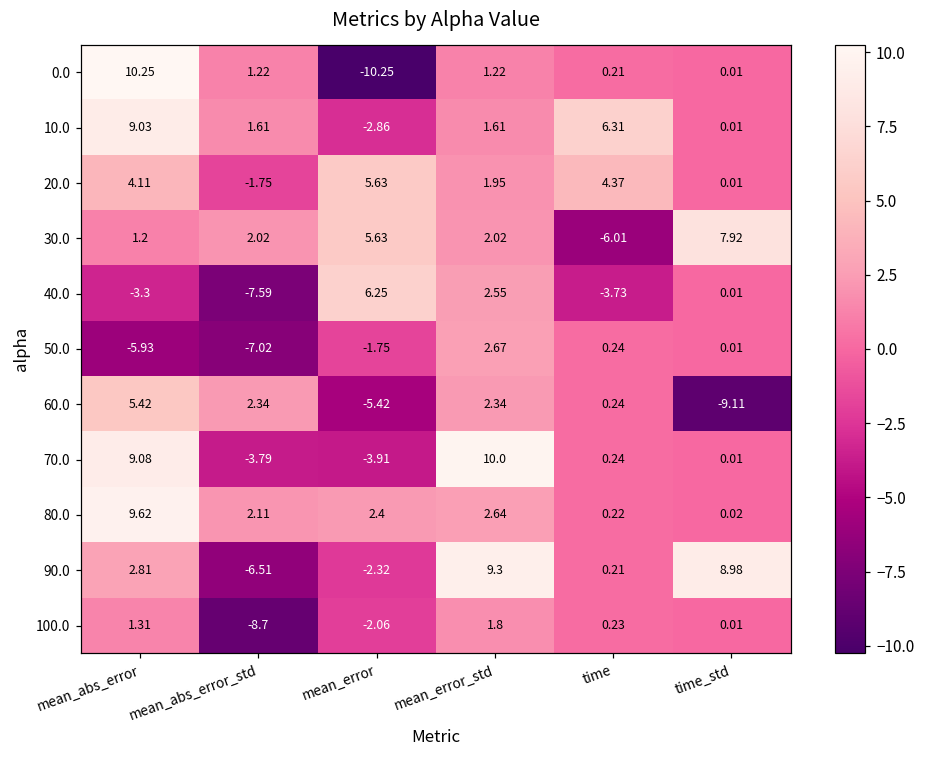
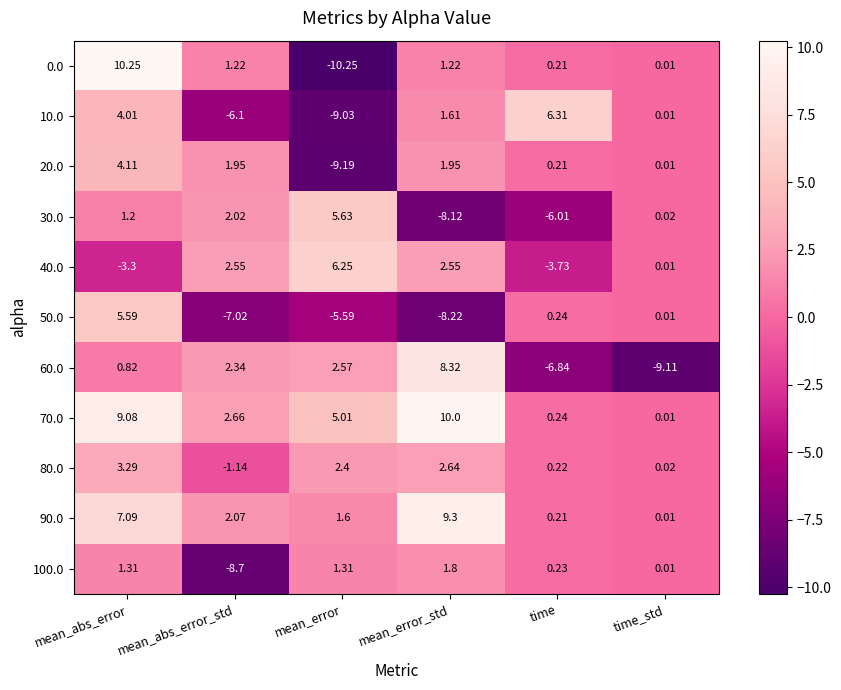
  {
    "0.0": {
      "mean_abs_error": 10.25,
      "mean_abs_error_std": 1.22,
      "mean_error": -10.25,
      "mean_error_std": 1.22,
      "time": 0.21,
      "time_std": 0.01
    },
    "10.0": {
-     "mean_abs_error": 9.03,
-     "mean_abs_error_std": 1.61,
-     "mean_error": -2.86,
+     "mean_abs_error": 4.01,
+     "mean_abs_error_std": -6.1,
+     "mean_error": -9.03,
      "mean_error_std": 1.61,
      "time": 6.31,
      "time_std": 0.01
    },
    "20.0": {
      "mean_abs_error": 4.11,
-     "mean_abs_error_std": -1.75,
-     "mean_error": 5.63,
+     "mean_abs_error_std": 1.95,
+     "mean_error": -9.19,
      "mean_error_std": 1.95,
-     "time": 4.37,
+     "time": 0.21,
      "time_std": 0.01
    },
    "30.0": {
      "mean_abs_error": 1.2,
      "mean_abs_error_std": 2.02,
      "mean_error": 5.63,
-     "mean_error_std": 2.02,
+     "mean_error_std": -8.12,
      "time": -6.01,
-     "time_std": 7.92
+     "time_std": 0.02
    },
    "40.0": {
      "mean_abs_error": -3.3,
-     "mean_abs_error_std": -7.59,
+     "mean_abs_error_std": 2.55,
      "mean_error": 6.25,
      "mean_error_std": 2.55,
      "time": -3.73,
      "time_std": 0.01
    },
    "50.0": {
-     "mean_abs_error": -5.93,
+     "mean_abs_error": 5.59,
      "mean_abs_error_std": -7.02,
-     "mean_error": -1.75,
-     "mean_error_std": 2.67,
+     "mean_error": -5.59,
+     "mean_error_std": -8.22,
      "time": 0.24,
      "time_std": 0.01
    },
    "60.0": {
-     "mean_abs_error": 5.42,
+     "mean_abs_error": 0.82,
      "mean_abs_error_std": 2.34,
-     "mean_error": -5.42,
-     "mean_error_std": 2.34,
-     "time": 0.24,
+     "mean_error": 2.57,
+     "mean_error_std": 8.32,
+     "time": -6.84,
      "time_std": -9.11
    },
    "70.0": {
      "mean_abs_error": 9.08,
-     "mean_abs_error_std": -3.79,
-     "mean_error": -3.91,
+     "mean_abs_error_std": 2.66,
+     "mean_error": 5.01,
      "mean_error_std": 10.0,
      "time": 0.24,
      "time_std": 0.01
    },
    "80.0": {
-     "mean_abs_error": 9.62,
-     "mean_abs_error_std": 2.11,
+     "mean_abs_error": 3.29,
+     "mean_abs_error_std": -1.14,
      "mean_error": 2.4,
      "mean_error_std": 2.64,
      "time": 0.22,
      "time_std": 0.02
    },
    "90.0": {
-     "mean_abs_error": 2.81,
-     "mean_abs_error_std": -6.51,
-     "mean_error": -2.32,
+     "mean_abs_error": 7.09,
+     "mean_abs_error_std": 2.07,
+     "mean_error": 1.6,
      "mean_error_std": 9.3,
      "time": 0.21,
-     "time_std": 8.98
+     "time_std": 0.01
    },
    "100.0": {
      "mean_abs_error": 1.31,
      "mean_abs_error_std": -8.7,
-     "mean_error": -2.06,
+     "mean_error": 1.31,
      "mean_error_std": 1.8,
      "time": 0.23,
      "time_std": 0.01
    }
  }
